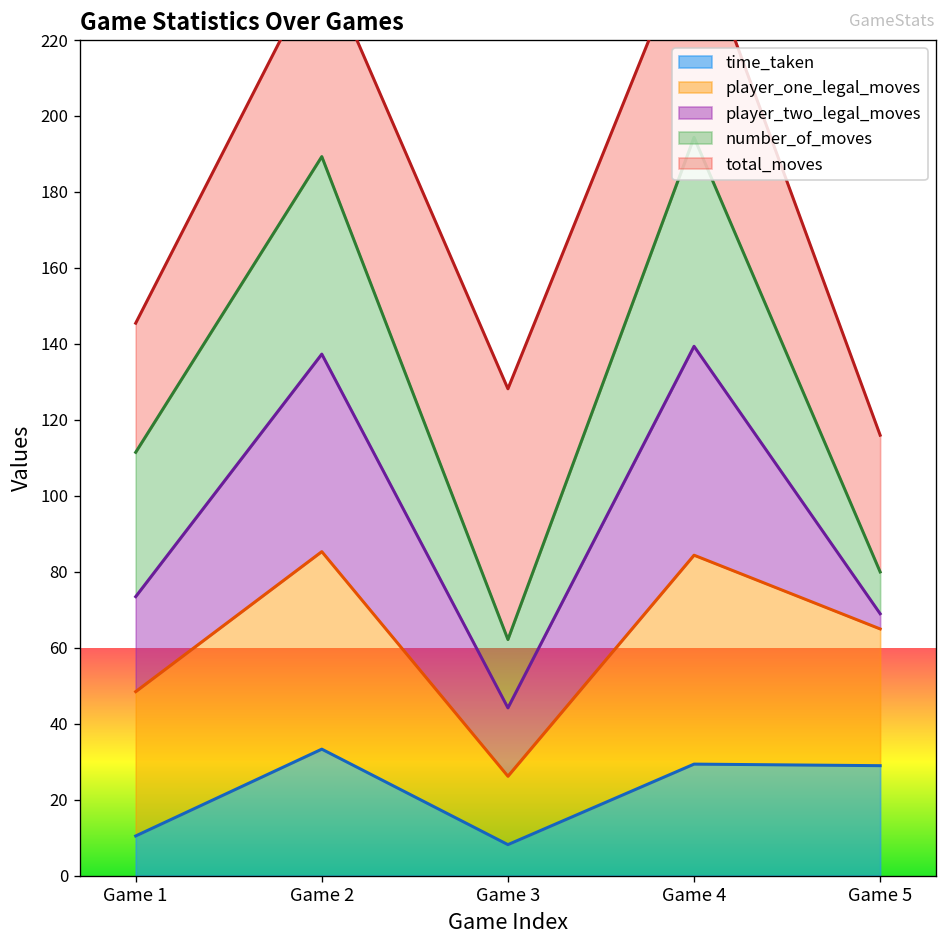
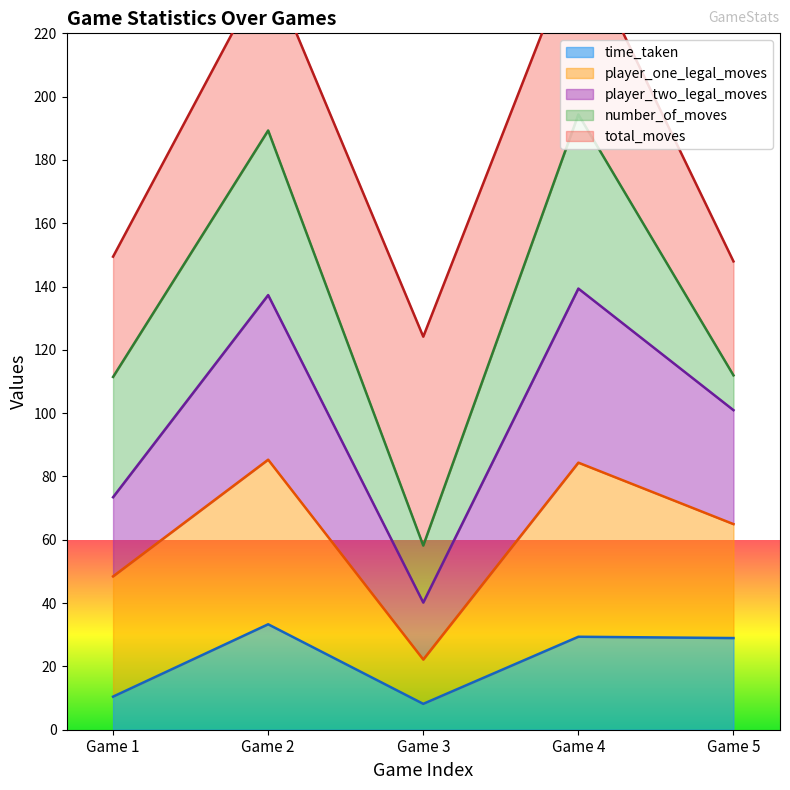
  {
    "time_taken": {
      "Game 1": 10,
      "Game 2": 33,
      "Game 3": 8,
      "Game 4": 29,
      "Game 5": 29
    },
    "player_one_legal_moves": {
      "Game 1": 38,
      "Game 2": 52,
-     "Game 3": 18,
+     "Game 3": 14,
      "Game 4": 55,
      "Game 5": 36
    },
    "player_two_legal_moves": {
      "Game 1": 25,
      "Game 2": 52,
      "Game 3": 18,
      "Game 4": 55,
-     "Game 5": 4
+     "Game 5": 36
    },
    "number_of_moves": {
      "Game 1": 38,
      "Game 2": 52,
      "Game 3": 18,
      "Game 5": 11
    },
    "total_moves": {
-     "Game 1": 34,
+     "Game 1": 38,
      "Game 3": 66,
      "Game 5": 36
    }
  }
